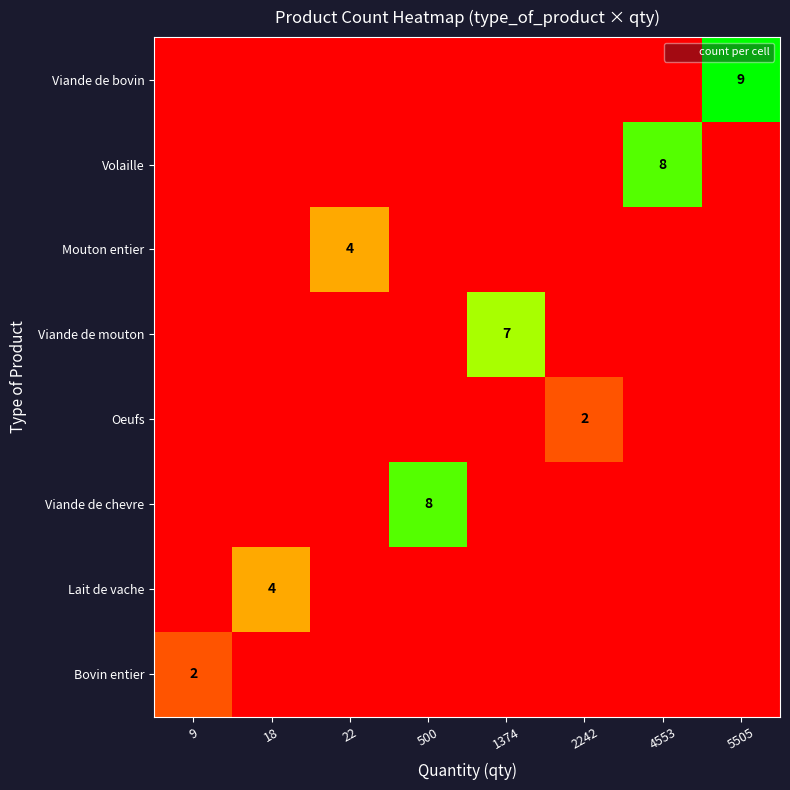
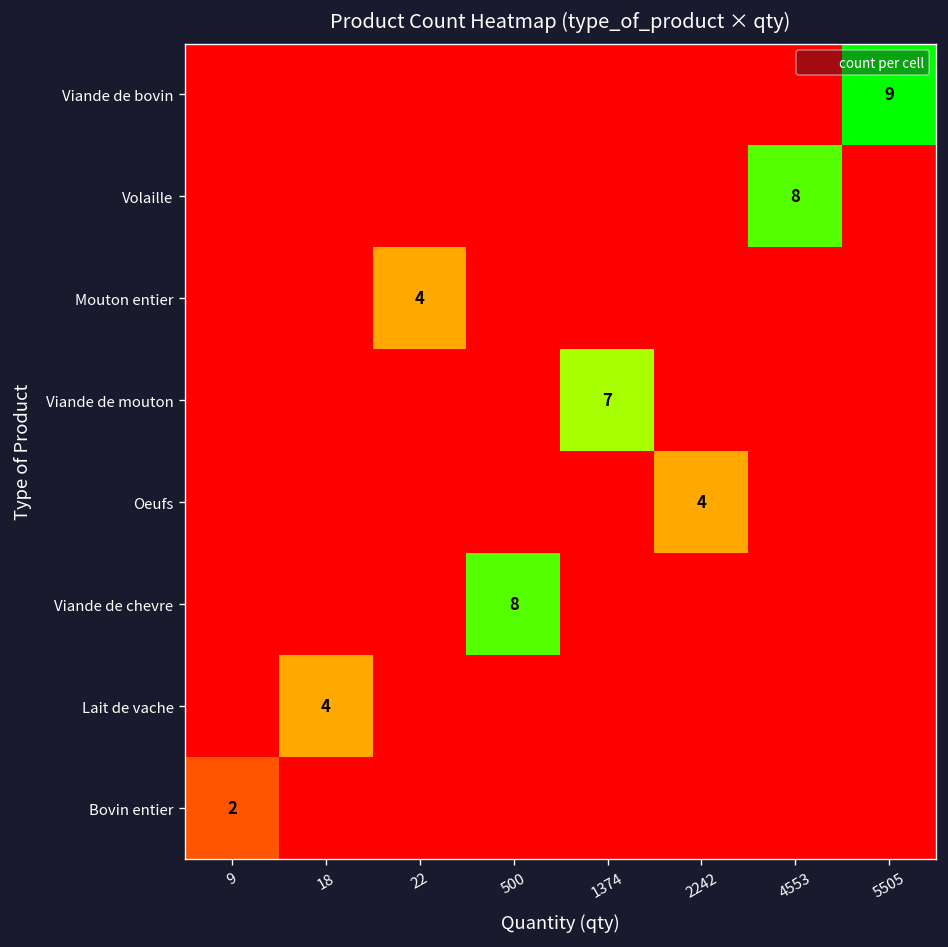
  {
    "Viande de bovin": {
      "5505": 9
    },
    "Volaille": {
      "4553": 8
    },
    "Mouton entier": {
      "22": 4
    },
    "Viande de mouton": {
      "1374": 7
    },
    "Oeufs": {
-     "2242": 2
+     "2242": 4
    },
    "Viande de chevre": {
      "500": 8
    },
    "Lait de vache": {
      "18": 4
    },
    "Bovin entier": {
      "9": 2
    }
  }
